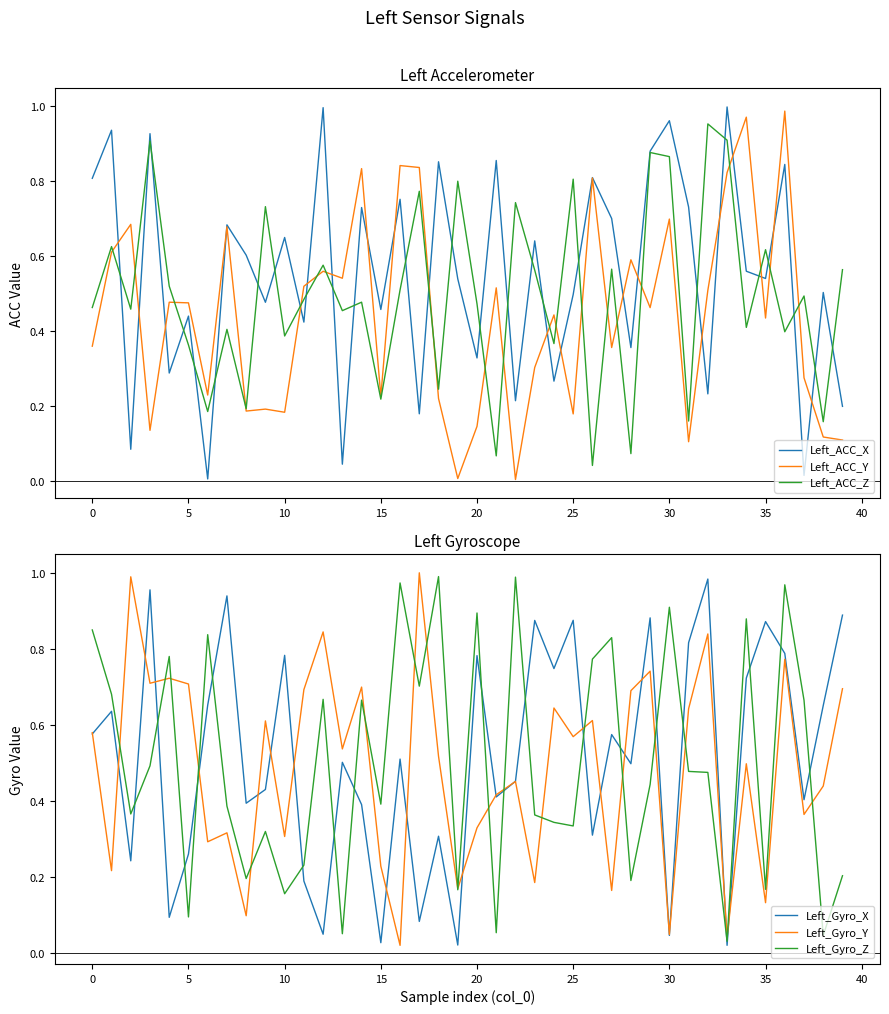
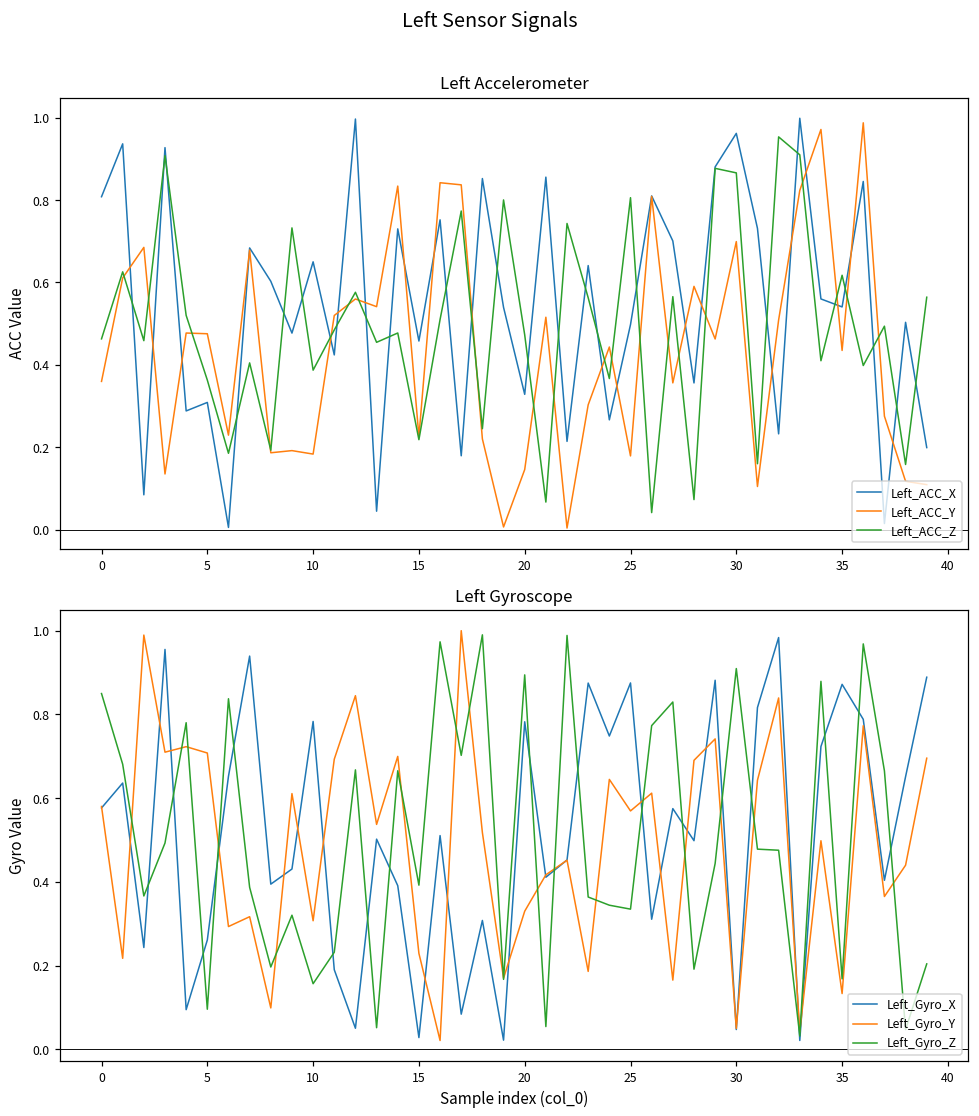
  {
    "Left Accelerometer": {
      "Left_ACC_X": {
        "0": 0.81,
-       "5": 0.44,
+       "5": 0.31,
        "10": 0.65,
        "15": 0.46,
        "20": 0.33,
        "25": 0.50,
        "30": 0.96,
        "35": 0.54
      },
      "Left_ACC_Y": {
        "0": 0.36,
        "5": 0.48,
        "10": 0.18,
        "15": 0.23,
        "20": 0.15,
        "25": 0.18,
        "30": 0.70,
        "35": 0.44
      },
      "Left_ACC_Z": {
        "0": 0.46,
        "5": 0.36,
        "10": 0.39,
        "15": 0.22,
        "20": 0.47,
        "25": 0.81,
        "30": 0.87,
        "35": 0.62
      }
    },
    "Left Gyroscope": {
      "Left_Gyro_X": {
        "5": 0.26,
        "10": 0.78,
        "15": 0.03,
        "20": 0.78,
        "25": 0.88,
        "35": 0.87
      },
      "Left_Gyro_Y": {
        "5": 0.71,
        "10": 0.31,
        "15": 0.23,
        "20": 0.33,
        "25": 0.57,
        "35": 0.13
      },
      "Left_Gyro_Z": {
        "0": 0.85,
        "5": 0.10,
        "10": 0.16,
        "15": 0.39,
        "20": 0.89,
        "25": 0.33,
        "30": 0.91,
        "35": 0.17
      }
    }
  }
